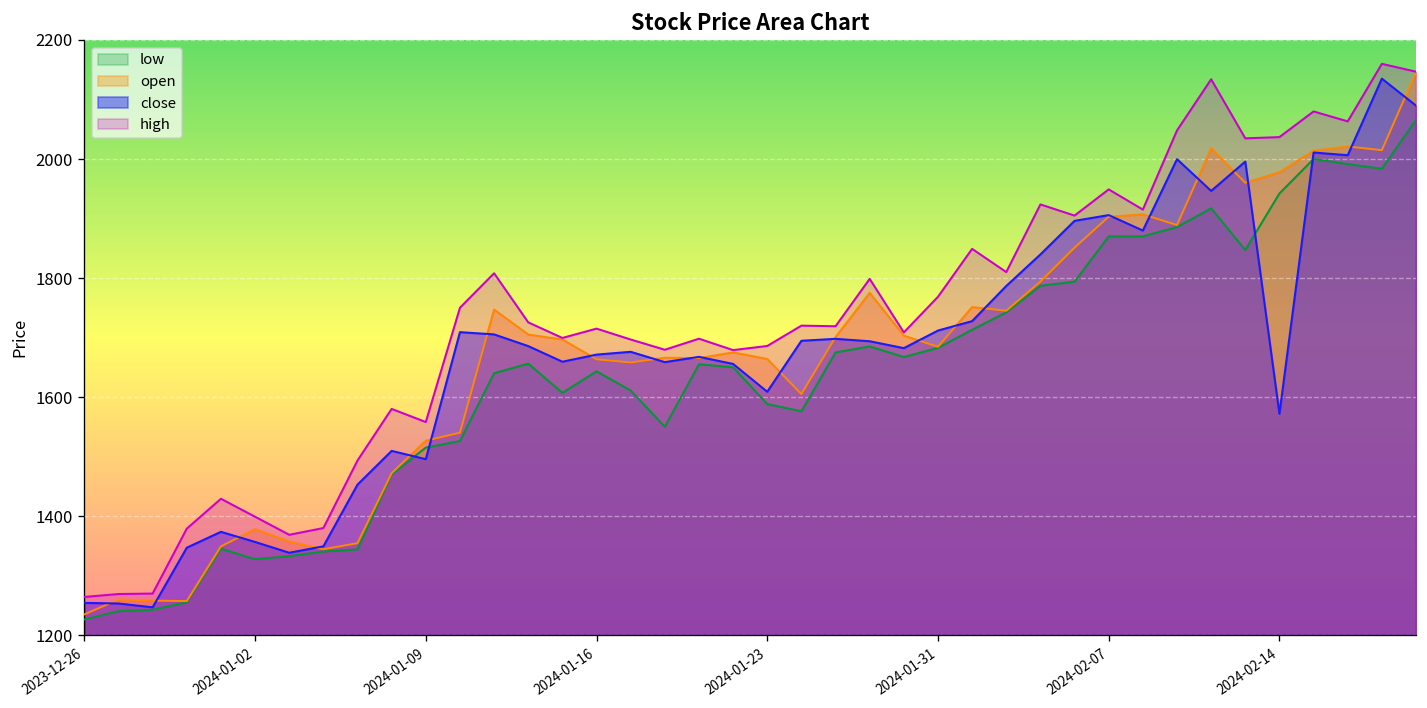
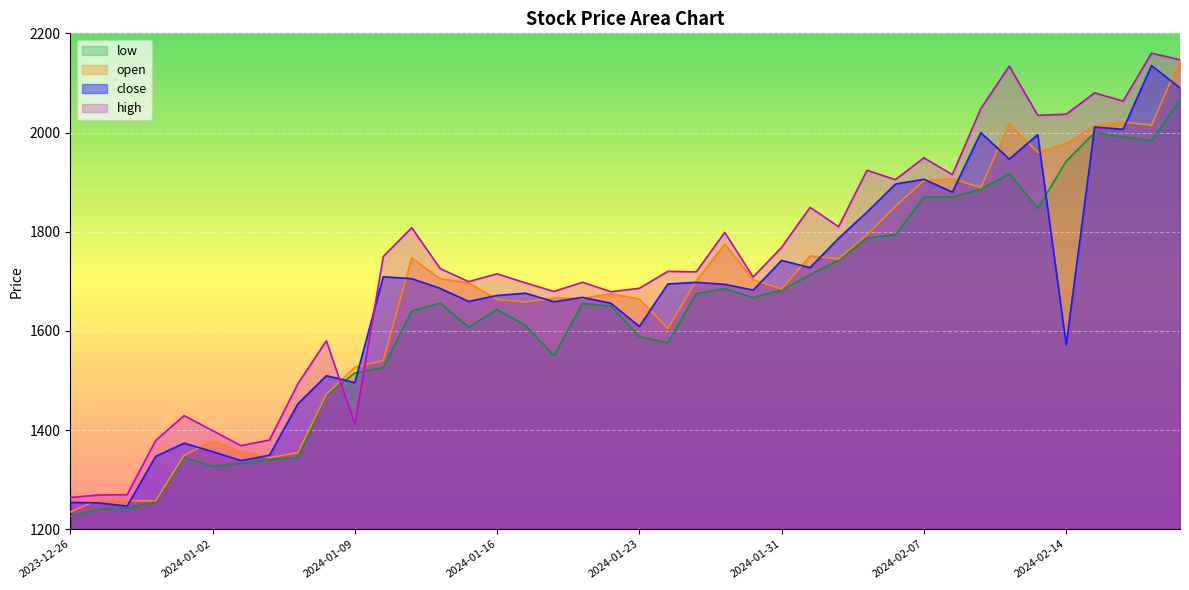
  {
    "low": {
      "2023-12-26": 1230,
      "2024-01-02": 1330,
      "2024-01-09": 1520,
      "2024-01-16": 1640,
      "2024-01-23": 1590,
      "2024-02-07": 1870,
      "2024-02-14": 1940
    },
    "open": {
      "2023-12-26": 1230,
      "2024-01-02": 1380,
      "2024-01-09": 1530,
      "2024-01-16": 1660,
      "2024-01-23": 1660,
      "2024-02-14": 1980
    },
    "close": {
      "2023-12-26": 1250,
      "2024-01-02": 1360,
      "2024-01-09": 1500,
      "2024-01-16": 1670,
      "2024-01-23": 1610,
-     "2024-01-31": 1710,
+     "2024-01-31": 1740,
      "2024-02-14": 1570
    },
    "high": {
      "2023-12-26": 1260,
      "2024-01-02": 1400,
-     "2024-01-09": 1560,
+     "2024-01-09": 1410,
      "2024-01-16": 1710,
      "2024-01-23": 1690,
      "2024-01-31": 1770,
      "2024-02-07": 1950,
      "2024-02-14": 2040
    }
  }
